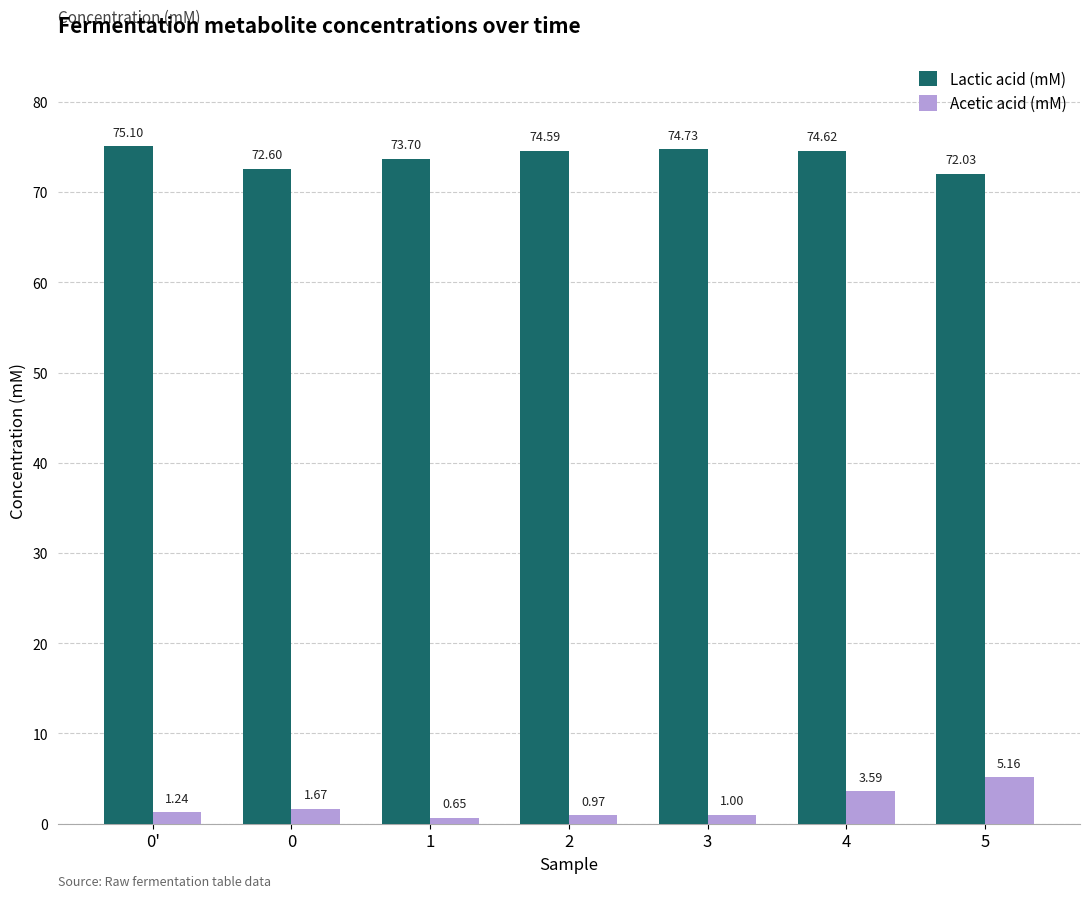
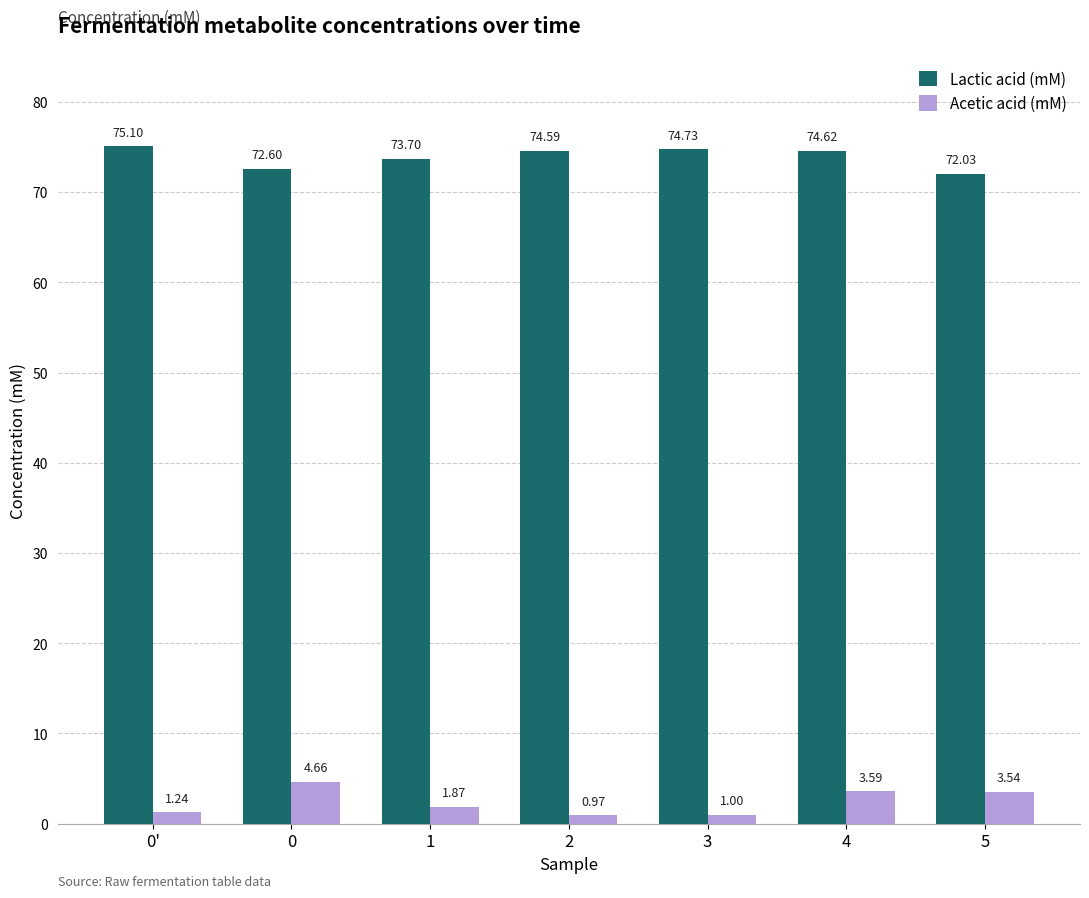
  {
    "Lactic acid (mM)": {
      "0'": 75.10,
      "0": 72.60,
      "1": 73.70,
      "2": 74.59,
      "3": 74.73,
      "4": 74.62,
      "5": 72.03
    },
    "Acetic acid (mM)": {
      "0'": 1.24,
-     "0": 1.67,
-     "1": 0.65,
+     "0": 4.66,
+     "1": 1.87,
      "2": 0.97,
      "3": 1.00,
      "4": 3.59,
-     "5": 5.16
+     "5": 3.54
    }
  }
